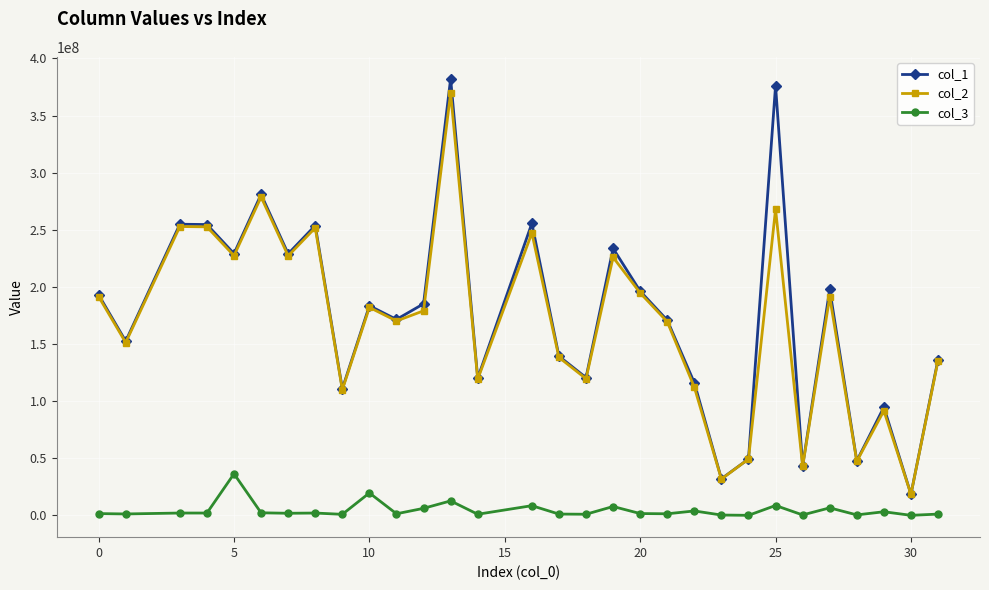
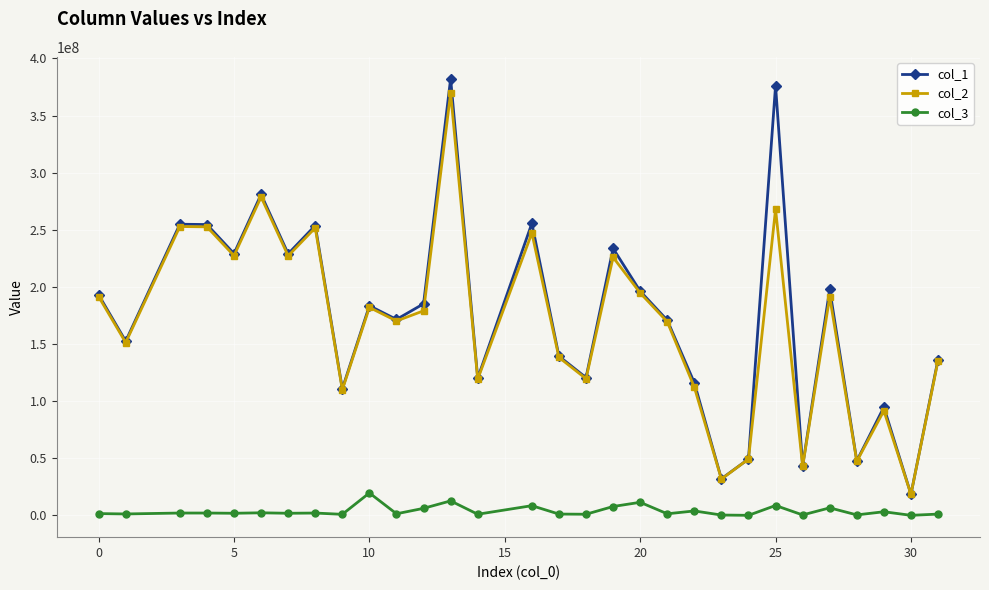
  {
    "col_1": {
      "25": 376000000
    },
    "col_2": {
      "25": 268000000
    },
    "col_3": {
      "0": 2000000,
-     "5": 36000000,
+     "5": 2000000,
      "10": 20000000,
-     "20": 2000000,
+     "20": 11000000,
      "25": 9000000,
      "30": 0
    }
  }
